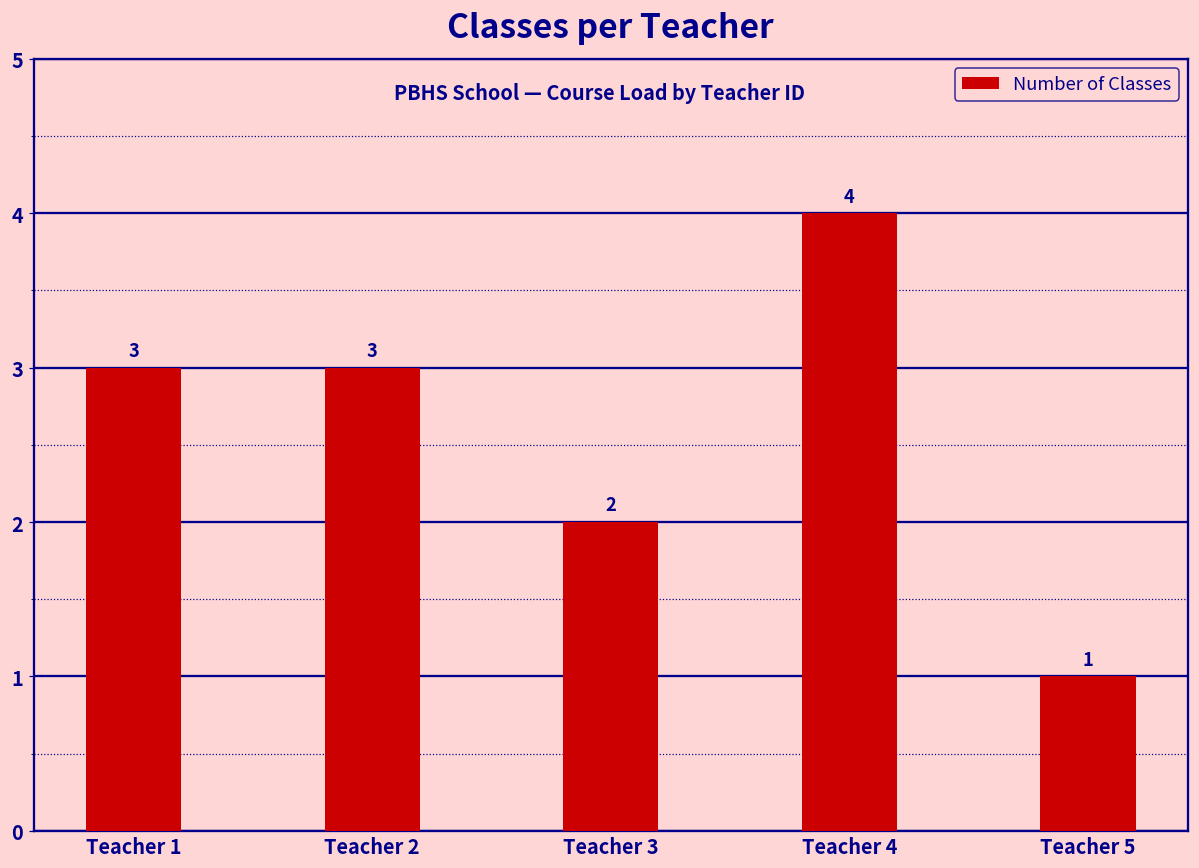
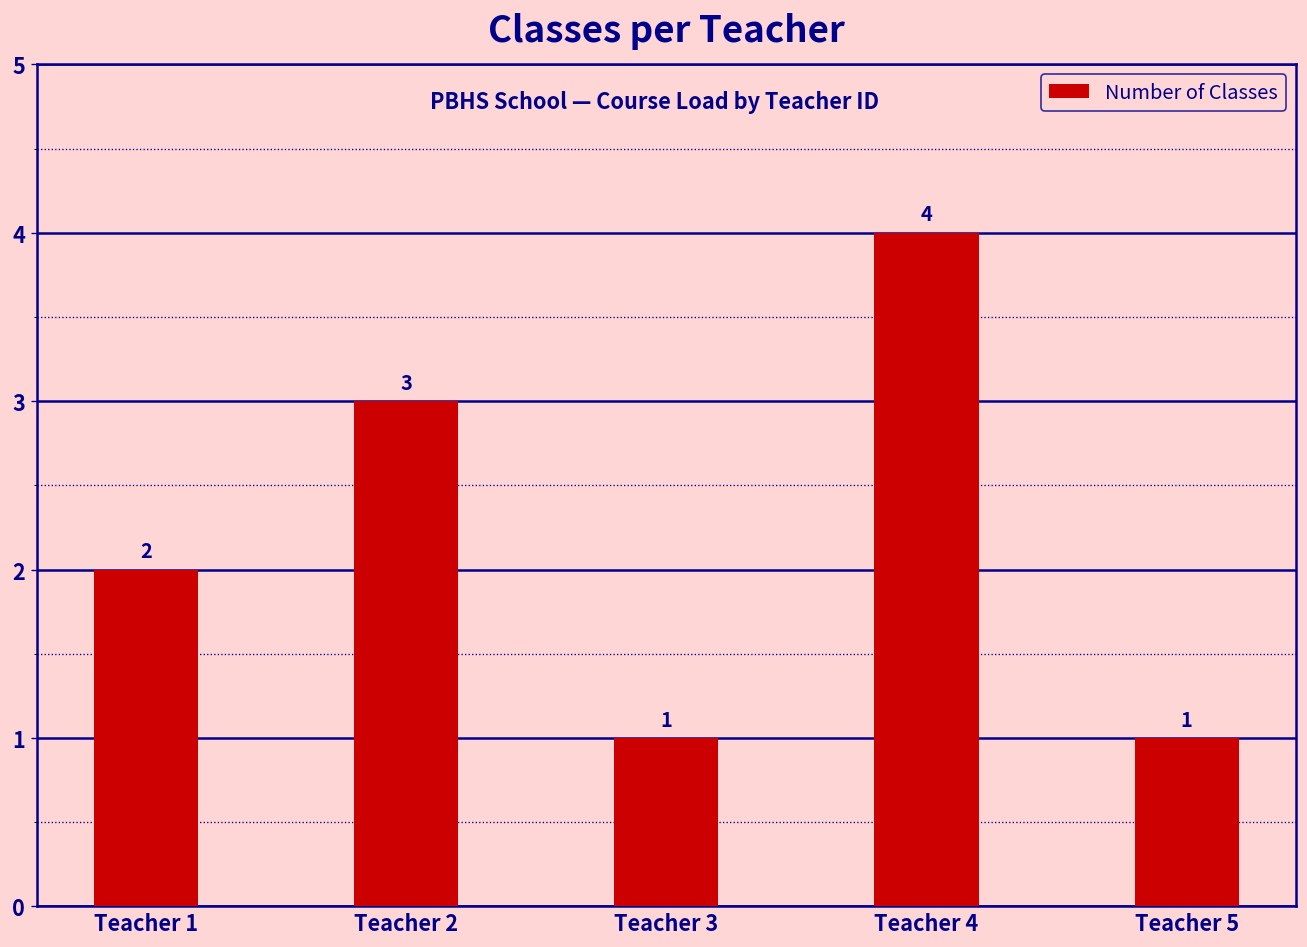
  {
-   "Teacher 1": 3,
+   "Teacher 1": 2,
    "Teacher 2": 3,
-   "Teacher 3": 2,
+   "Teacher 3": 1,
    "Teacher 4": 4,
    "Teacher 5": 1
  }
